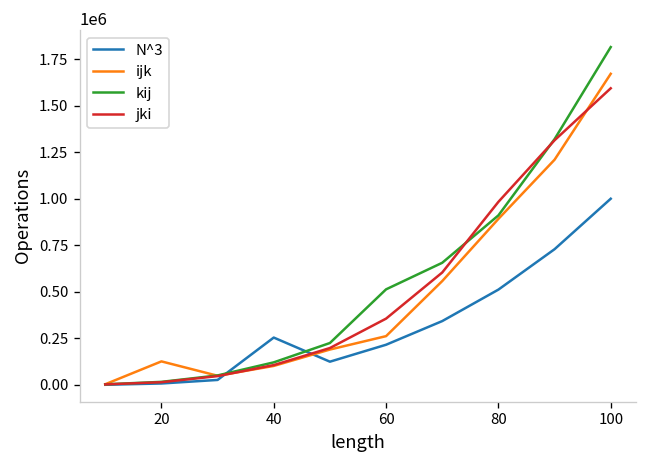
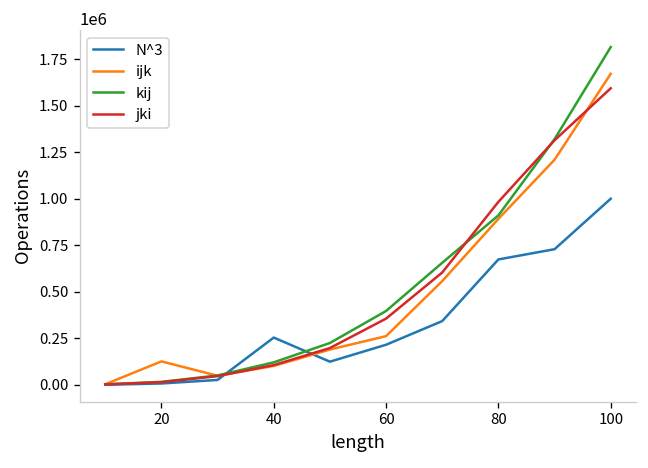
  {
    "N^3": {
      "40": 250000,
      "60": 220000,
-     "80": 510000,
+     "80": 670000,
      "100": 1000000
    },
    "ijk": {
      "20": 130000,
      "60": 260000,
      "80": 890000,
      "100": 1670000
    },
    "kij": {
-     "60": 510000,
+     "60": 400000,
      "80": 910000,
      "100": 1810000
    },
    "jki": {
      "60": 360000,
      "80": 980000,
      "100": 1590000
    }
  }
